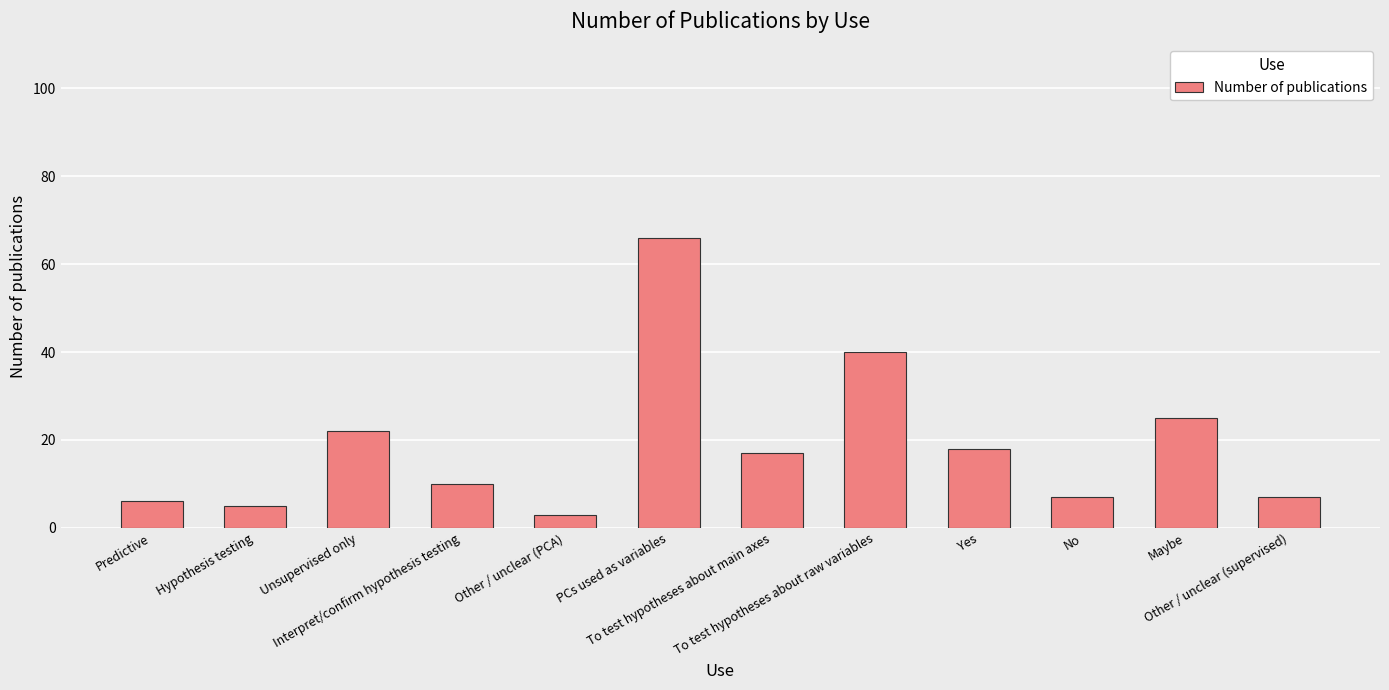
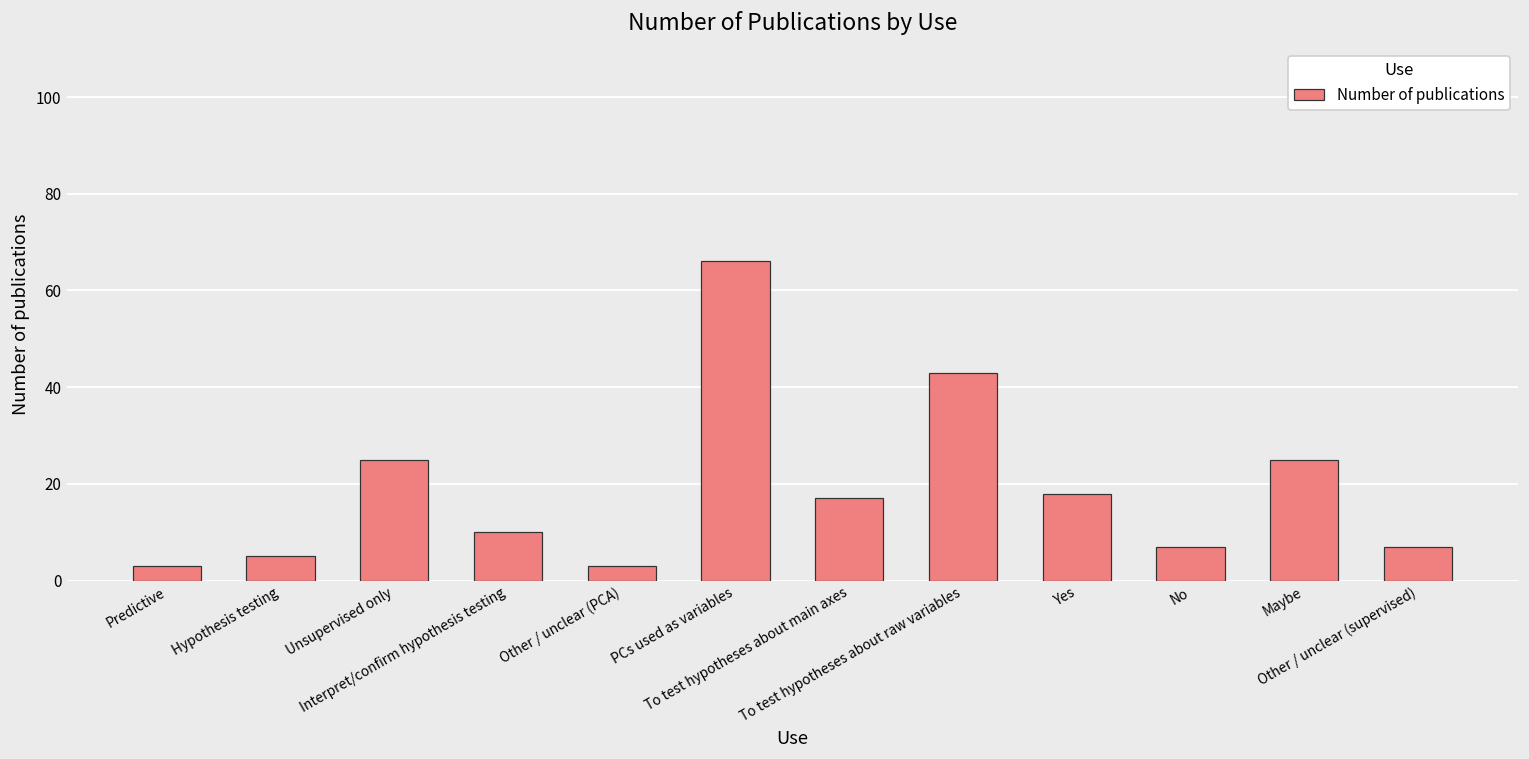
  {
-   "Predictive": 6,
+   "Predictive": 3,
    "Hypothesis testing": 5,
-   "Unsupervised only": 22,
+   "Unsupervised only": 25,
    "Interpret/confirm hypothesis testing": 10,
    "Other / unclear (PCA)": 3,
    "PCs used as variables": 66,
    "To test hypotheses about main axes": 17,
-   "To test hypotheses about raw variables": 40,
+   "To test hypotheses about raw variables": 43,
    "Yes": 18,
    "No": 7,
    "Maybe": 25,
    "Other / unclear (supervised)": 7
  }
